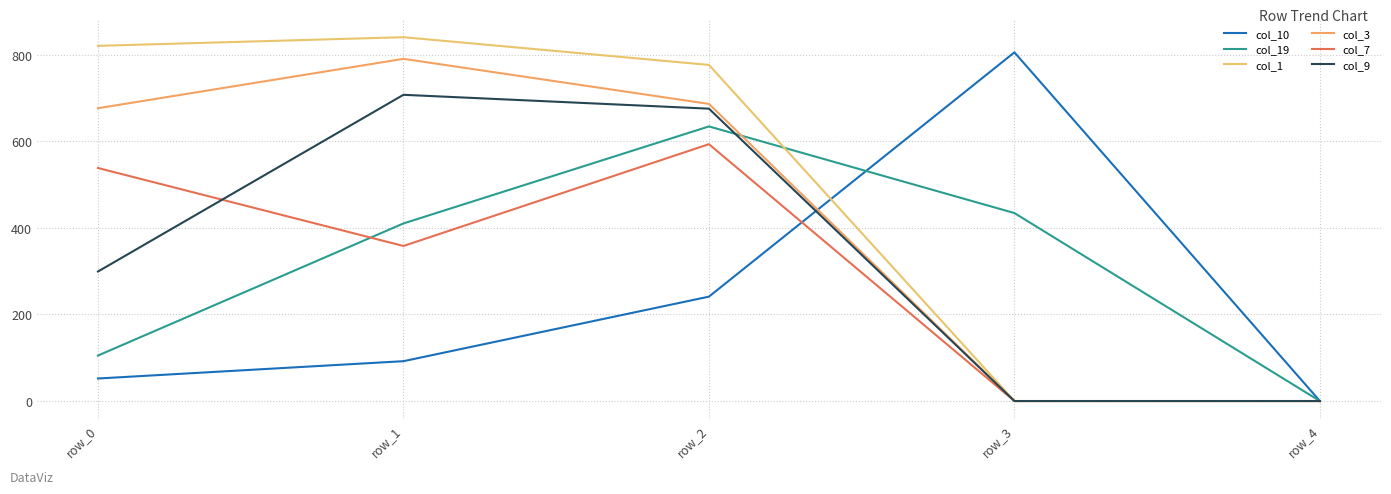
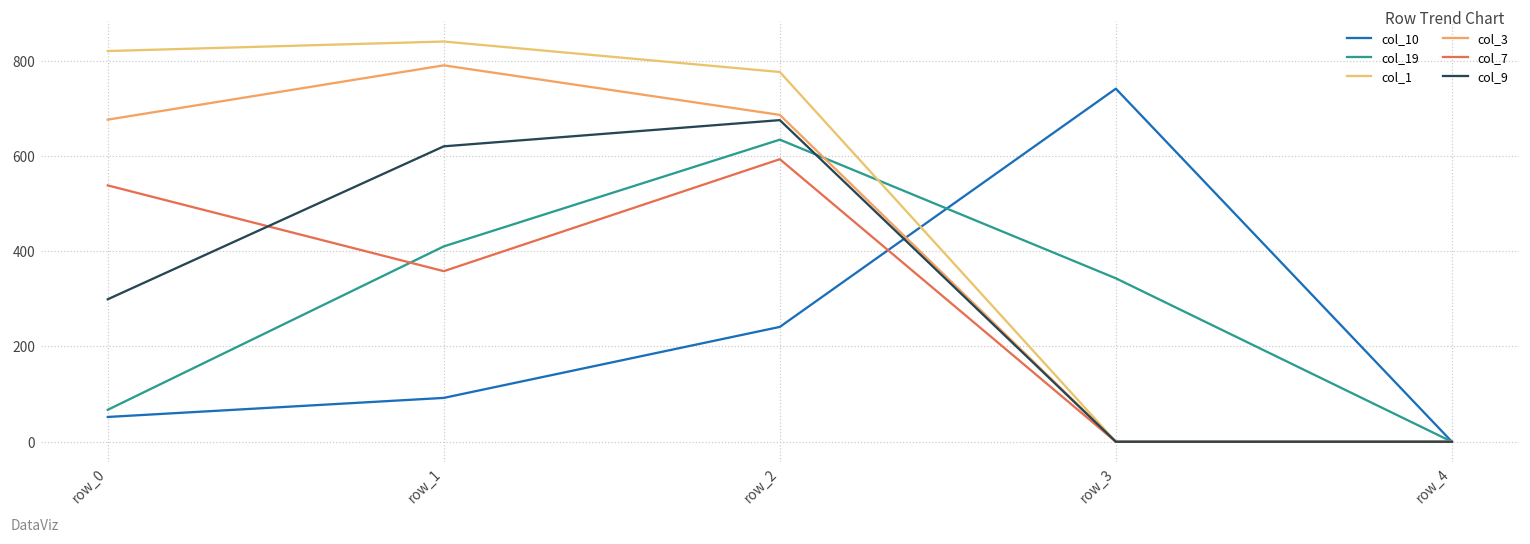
  {
    "col_10": {
      "row_0": 50,
      "row_1": 90,
      "row_2": 240,
-     "row_3": 810
+     "row_3": 740
    },
    "col_19": {
-     "row_0": 110,
+     "row_0": 70,
      "row_1": 410,
      "row_2": 630,
-     "row_3": 430
+     "row_3": 340
    },
    "col_9": {
      "row_0": 300,
-     "row_1": 710,
+     "row_1": 620,
      "row_2": 680
    }
  }
